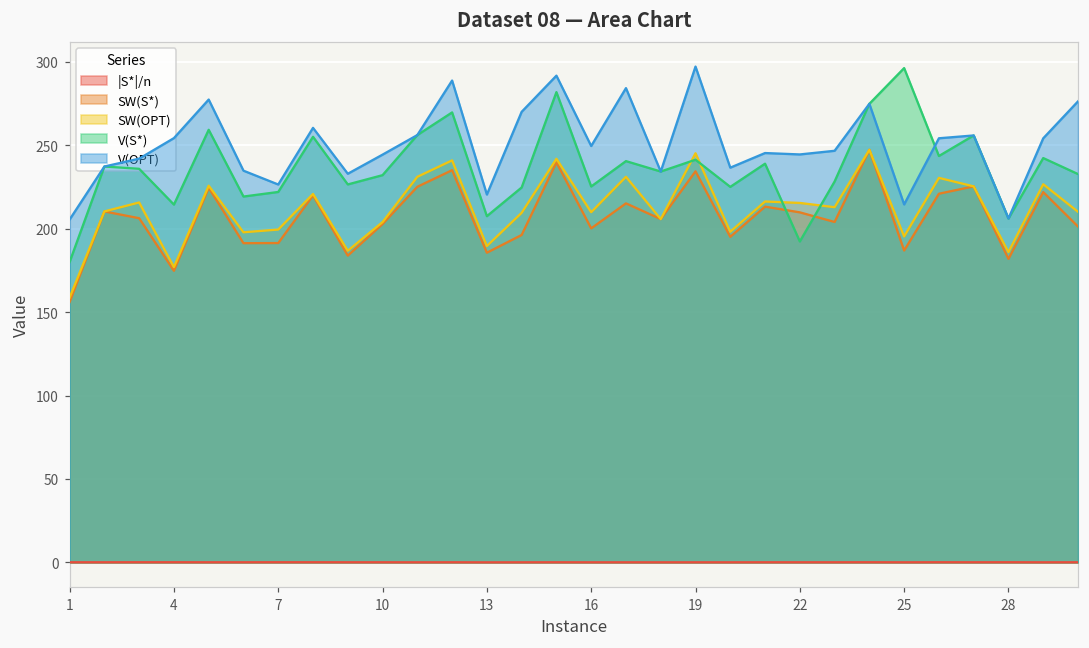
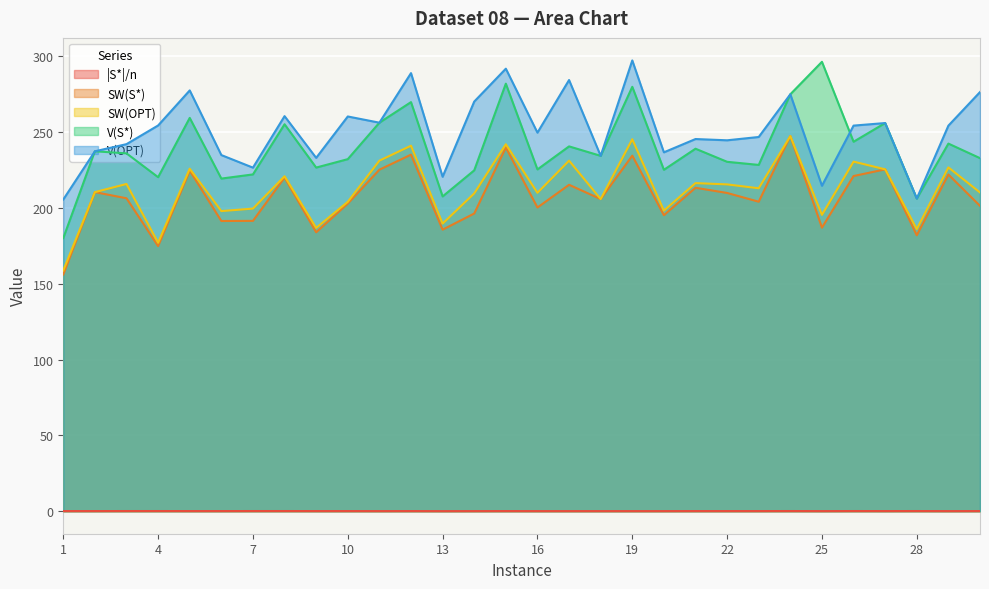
  {
    "V(S*)": {
      "1": 180,
-     "4": 214,
+     "4": 220,
      "7": 222,
      "10": 232,
      "13": 208,
      "16": 225,
-     "19": 241,
-     "22": 192,
+     "19": 280,
+     "22": 230,
      "25": 296
    },
    "V(OPT)": {
      "1": 205,
      "7": 226,
-     "10": 244,
+     "10": 260,
      "13": 220,
      "16": 250,
      "19": 297,
      "22": 245,
      "25": 215
    }
  }
